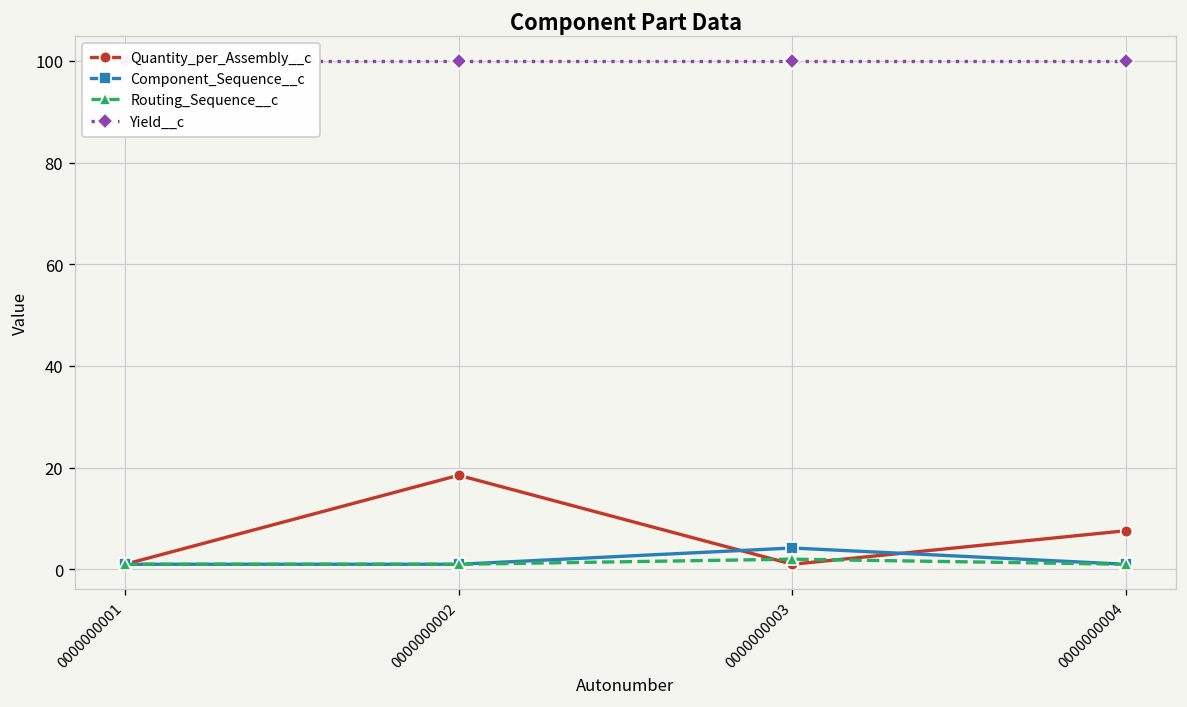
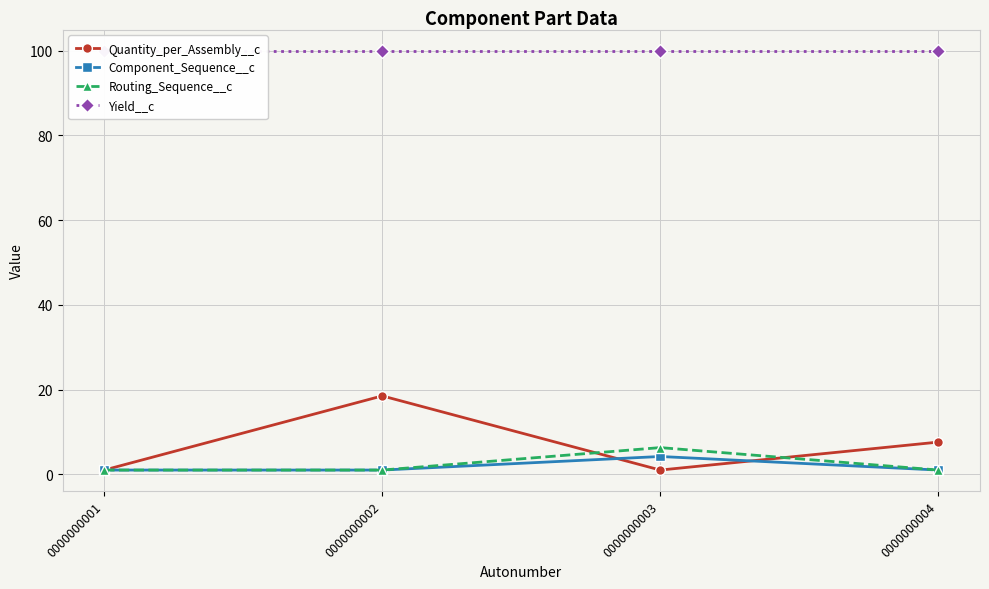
  {
    "Quantity_per_Assembly__c": {
      "0000000002": 19,
      "0000000003": 1,
      "0000000004": 8
    },
    "Component_Sequence__c": {
      "0000000003": 4
    },
    "Routing_Sequence__c": {
-     "0000000003": 2
+     "0000000003": 6
    },
    "Yield__c": {
      "0000000002": 100,
      "0000000003": 100,
      "0000000004": 100
    }
  }
